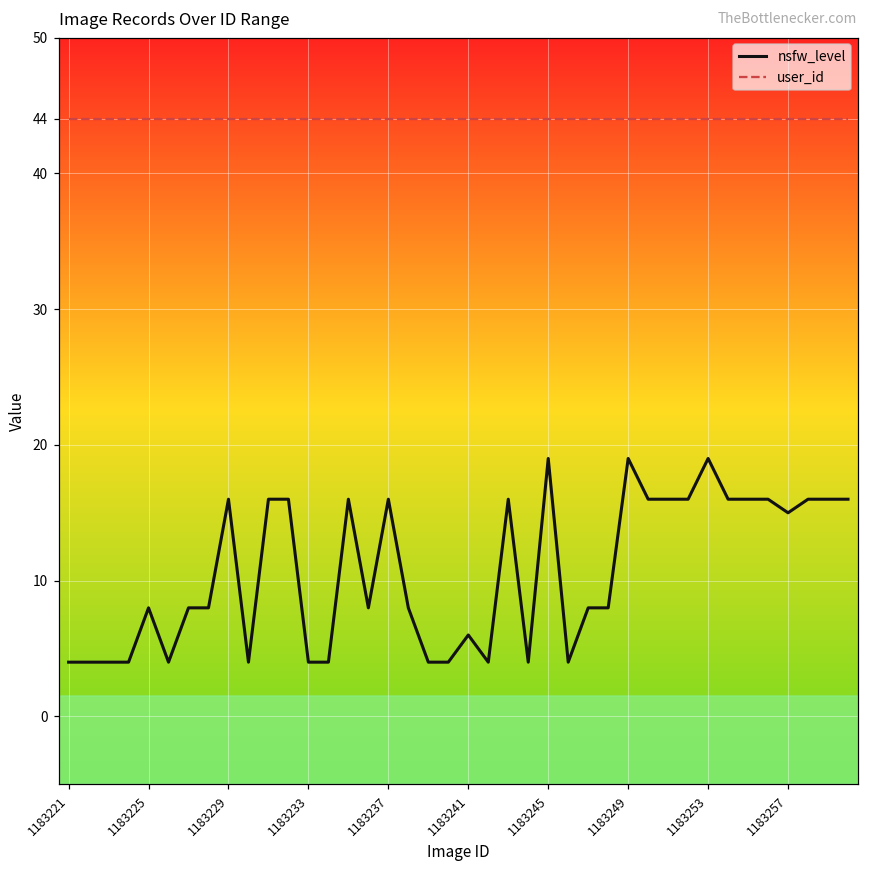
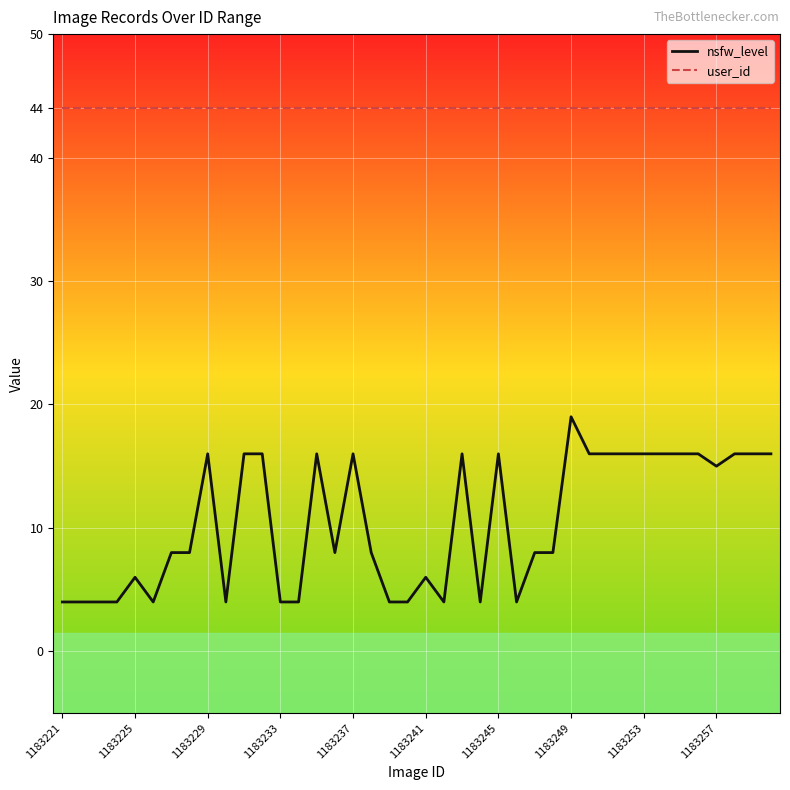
  {
    "nsfw_level": {
      "1183221": 4,
-     "1183225": 8,
+     "1183225": 6,
      "1183229": 16,
      "1183233": 4,
      "1183237": 16,
      "1183241": 6,
-     "1183245": 19,
+     "1183245": 16,
      "1183249": 19,
-     "1183253": 19,
+     "1183253": 16,
      "1183257": 15
    },
    "user_id": {
      "1183221": 44,
      "1183225": 44,
      "1183229": 44,
      "1183233": 44,
      "1183237": 44,
      "1183241": 44,
      "1183245": 44,
      "1183249": 44,
      "1183253": 44,
      "1183257": 44
    }
  }
